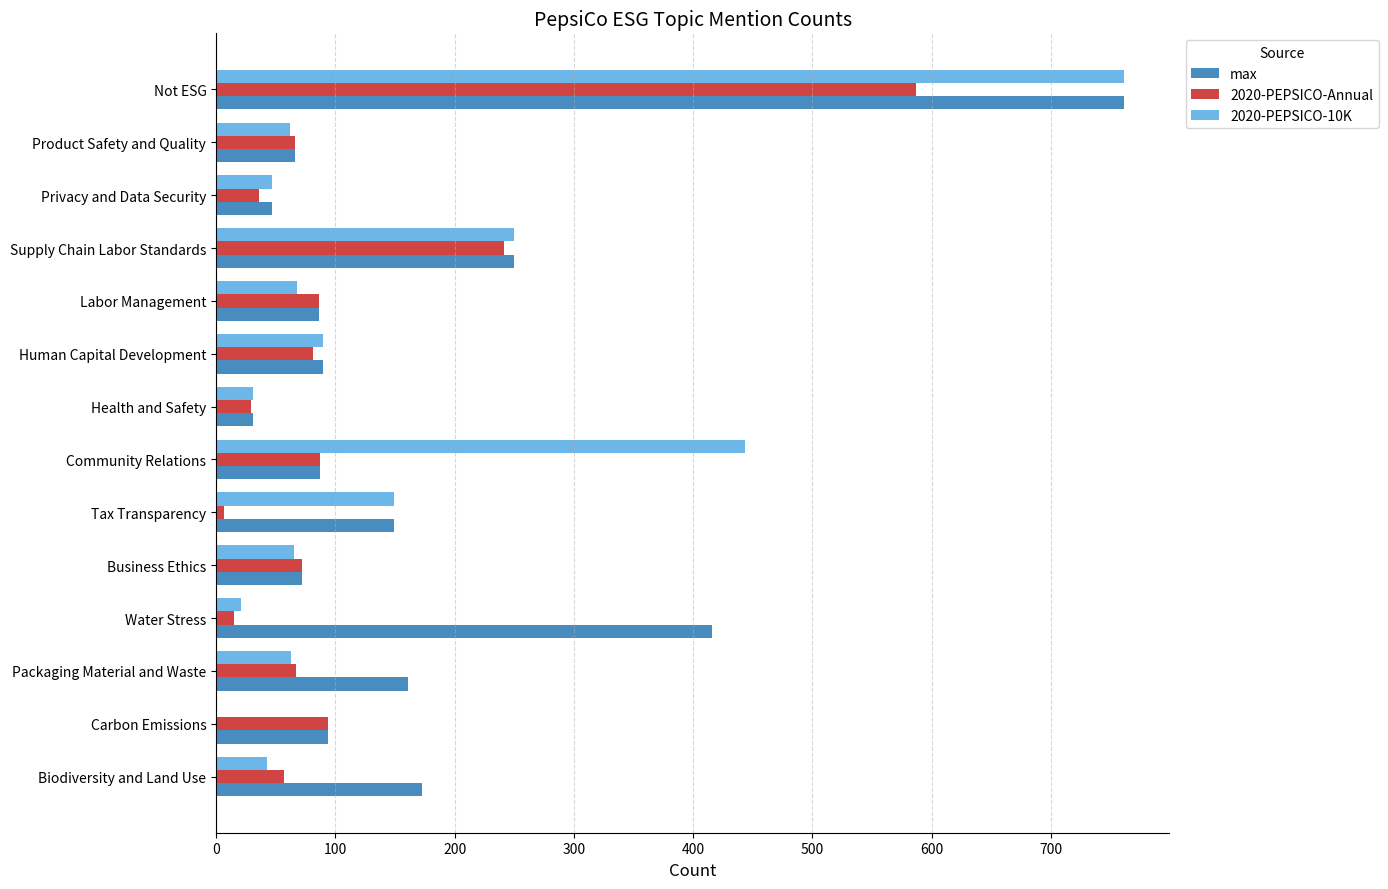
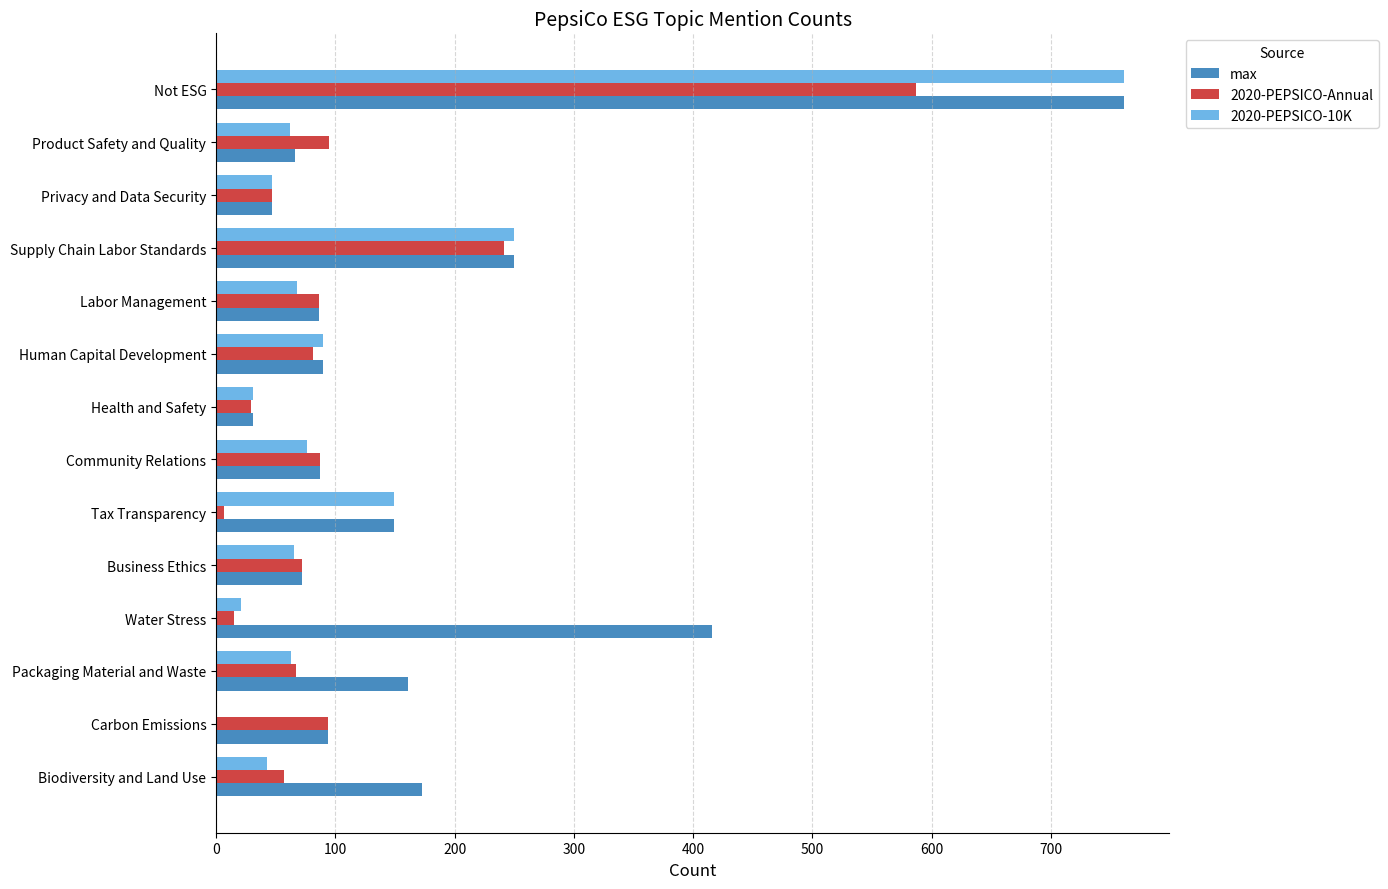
  {
    "max": {
      "Not ESG": 761,
      "Product Safety and Quality": 66,
      "Privacy and Data Security": 47,
      "Supply Chain Labor Standards": 250,
      "Labor Management": 86,
      "Human Capital Development": 90,
      "Health and Safety": 31,
      "Community Relations": 87,
      "Tax Transparency": 149,
      "Business Ethics": 72,
      "Water Stress": 416,
      "Packaging Material and Waste": 161,
      "Carbon Emissions": 94,
      "Biodiversity and Land Use": 173
    },
    "2020-PEPSICO-Annual": {
      "Not ESG": 587,
-     "Product Safety and Quality": 66,
-     "Privacy and Data Security": 36,
+     "Product Safety and Quality": 95,
+     "Privacy and Data Security": 47,
      "Supply Chain Labor Standards": 241,
      "Labor Management": 86,
      "Human Capital Development": 81,
      "Health and Safety": 29,
      "Community Relations": 87,
      "Tax Transparency": 7,
      "Business Ethics": 72,
      "Water Stress": 15,
      "Packaging Material and Waste": 67,
      "Carbon Emissions": 94,
      "Biodiversity and Land Use": 57
    },
    "2020-PEPSICO-10K": {
      "Not ESG": 761,
      "Product Safety and Quality": 62,
      "Privacy and Data Security": 47,
      "Supply Chain Labor Standards": 250,
      "Labor Management": 68,
      "Human Capital Development": 90,
      "Health and Safety": 31,
-     "Community Relations": 443,
+     "Community Relations": 76,
      "Tax Transparency": 149,
      "Business Ethics": 65,
      "Water Stress": 21,
      "Packaging Material and Waste": 63,
      "Carbon Emissions": 0,
      "Biodiversity and Land Use": 43
    }
  }
